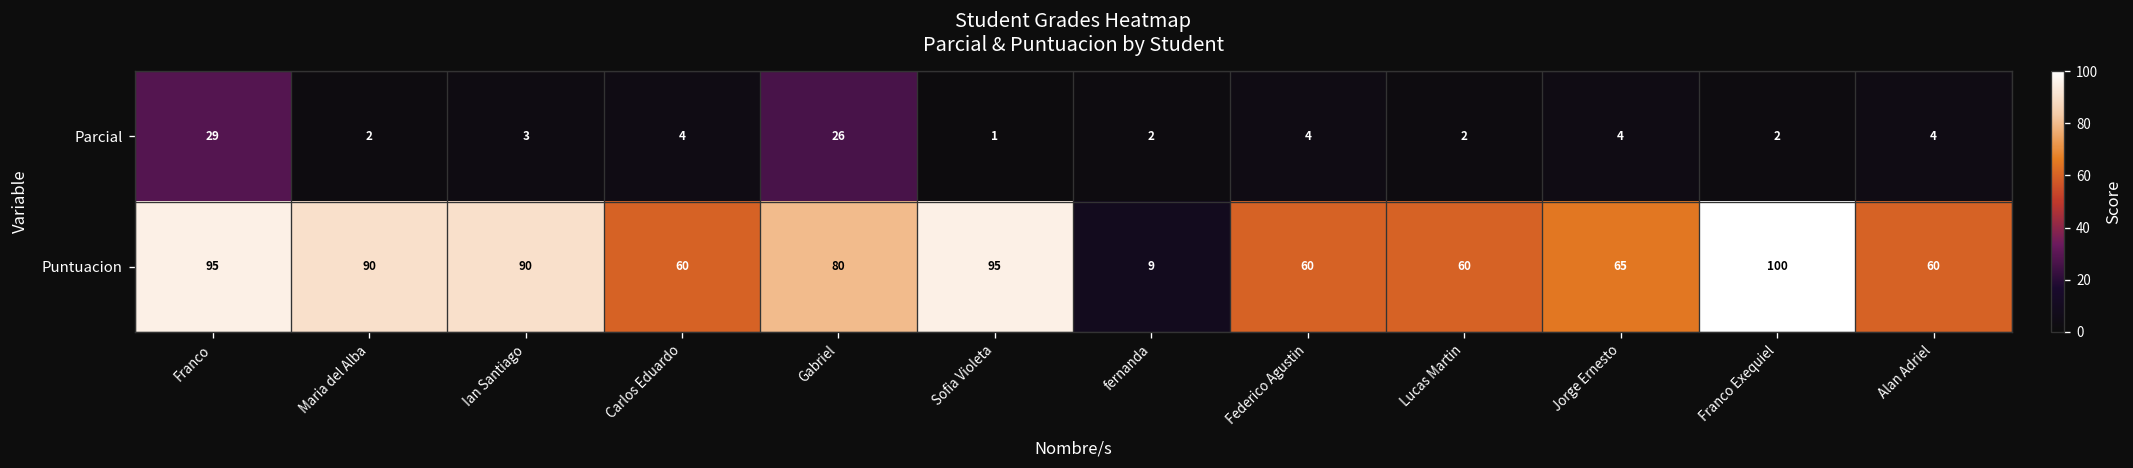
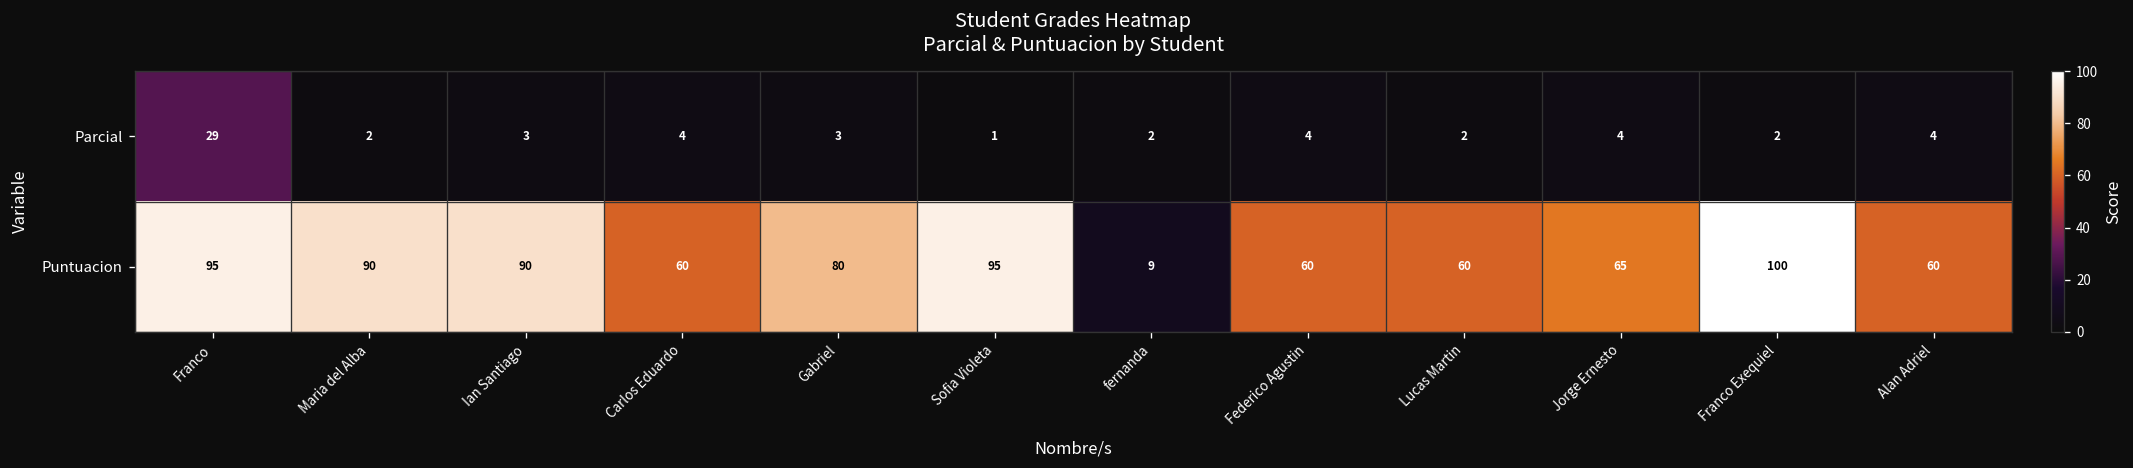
  {
    "Parcial": {
      "Franco": 29,
      "Maria del Alba": 2,
      "Ian Santiago": 3,
      "Carlos Eduardo": 4,
-     "Gabriel": 26,
+     "Gabriel": 3,
      "Sofia Violeta": 1,
      "fernanda": 2,
      "Federico Agustin": 4,
      "Lucas Martin": 2,
      "Jorge Ernesto": 4,
      "Franco Exequiel": 2,
      "Alan Adriel": 4
    },
    "Puntuacion": {
      "Franco": 95,
      "Maria del Alba": 90,
      "Ian Santiago": 90,
      "Carlos Eduardo": 60,
      "Gabriel": 80,
      "Sofia Violeta": 95,
      "fernanda": 9,
      "Federico Agustin": 60,
      "Lucas Martin": 60,
      "Jorge Ernesto": 65,
      "Franco Exequiel": 100,
      "Alan Adriel": 60
    }
  }
